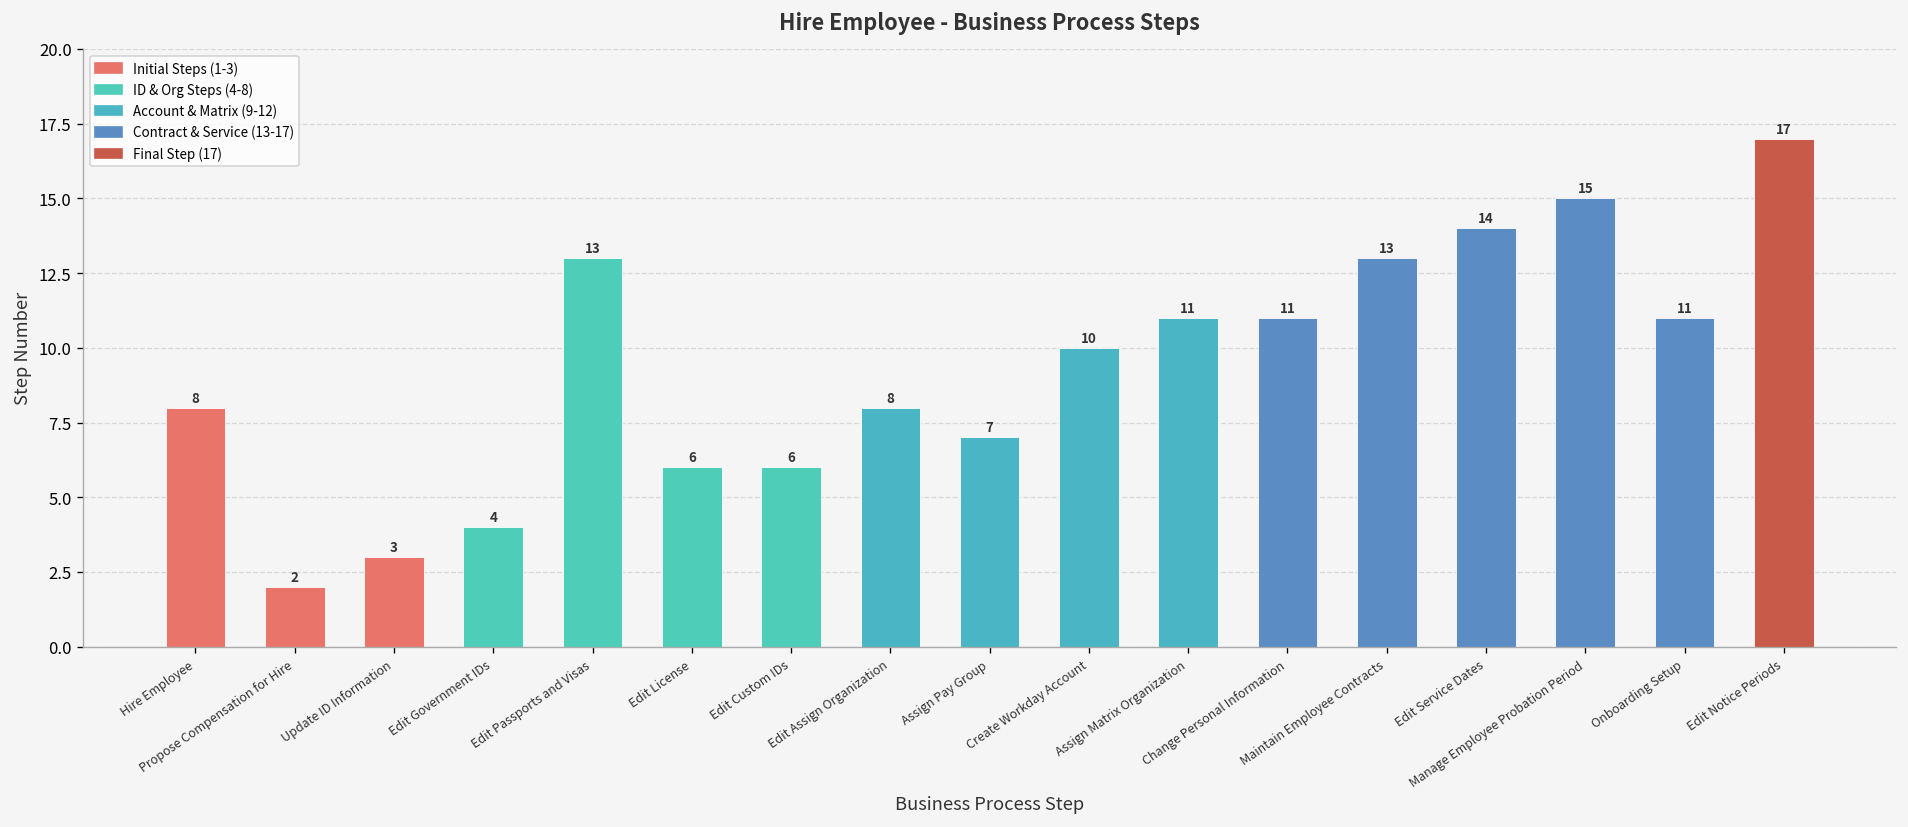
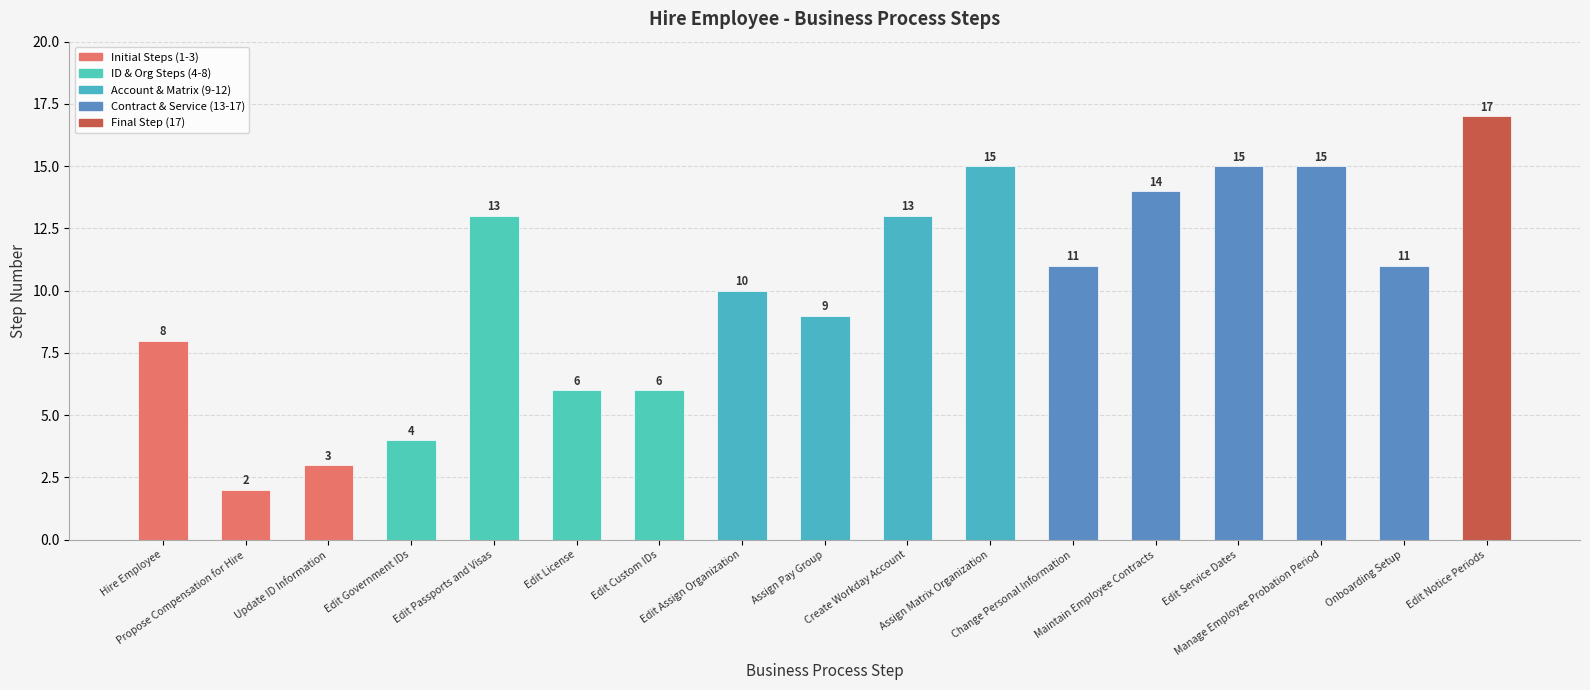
  {
    "Hire Employee": 8,
    "Propose Compensation for Hire": 2,
    "Update ID Information": 3,
    "Edit Government IDs": 4,
    "Edit Passports and Visas": 13,
    "Edit License": 6,
    "Edit Custom IDs": 6,
-   "Edit Assign Organization": 8,
-   "Assign Pay Group": 7,
-   "Create Workday Account": 10,
-   "Assign Matrix Organization": 11,
+   "Edit Assign Organization": 10,
+   "Assign Pay Group": 9,
+   "Create Workday Account": 13,
+   "Assign Matrix Organization": 15,
    "Change Personal Information": 11,
-   "Maintain Employee Contracts": 13,
-   "Edit Service Dates": 14,
+   "Maintain Employee Contracts": 14,
+   "Edit Service Dates": 15,
    "Manage Employee Probation Period": 15,
    "Onboarding Setup": 11,
    "Edit Notice Periods": 17
  }
